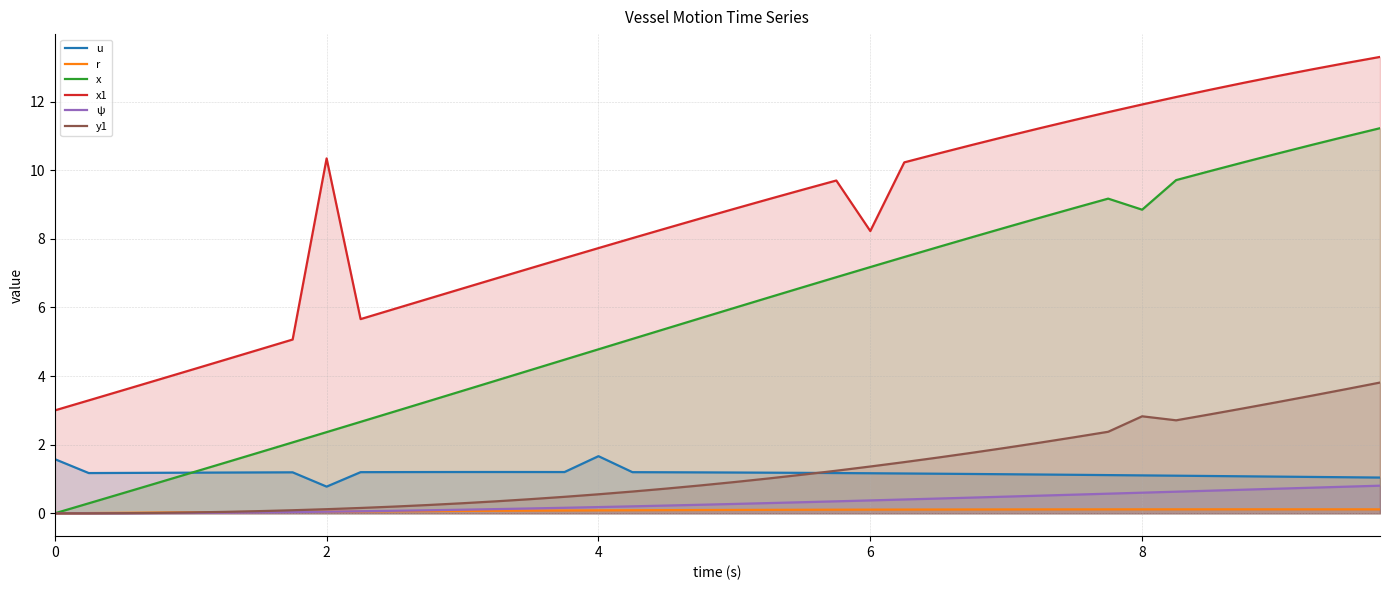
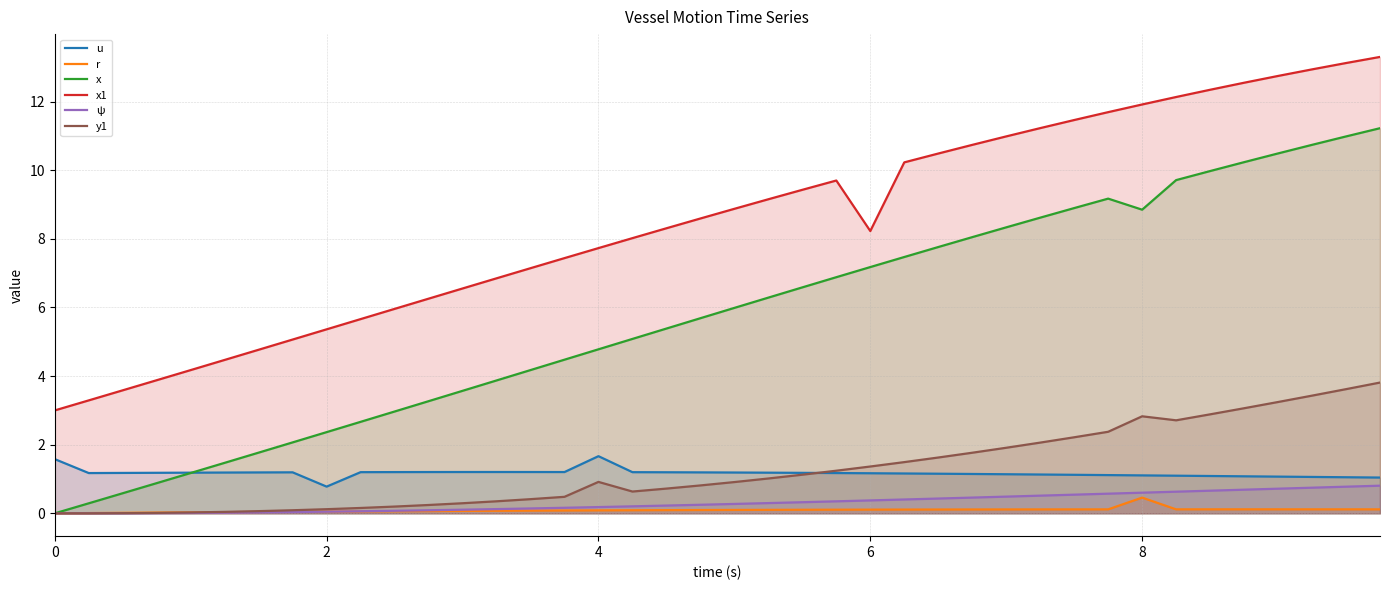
  {
    "u": {
      "0": 1.6,
      "2": 0.8,
      "4": 1.7,
      "6": 1.2,
      "8": 1.1
    },
    "r": {
      "4": 0.1,
      "6": 0.1,
-     "8": 0.1
+     "8": 0.5
    },
    "x": {
      "2": 2.4,
      "4": 4.8,
      "6": 7.2,
      "8": 8.9
    },
    "x1": {
      "0": 3.0,
-     "2": 10.3,
+     "2": 5.4,
      "4": 7.7,
      "6": 8.2,
      "8": 11.9
    },
    "ψ": {
      "4": 0.2,
      "6": 0.4,
      "8": 0.6
    },
    "y1": {
-     "4": 0.6,
+     "4": 0.9,
      "6": 1.4,
      "8": 2.8
    }
  }
